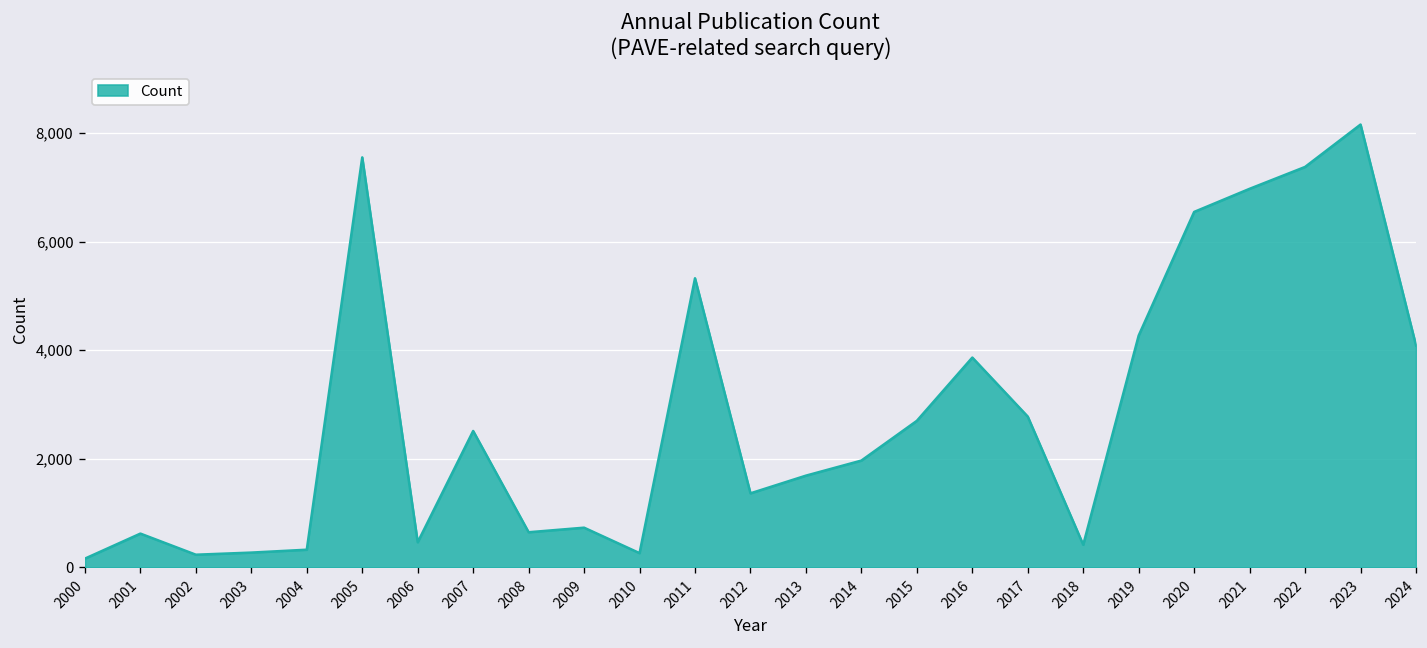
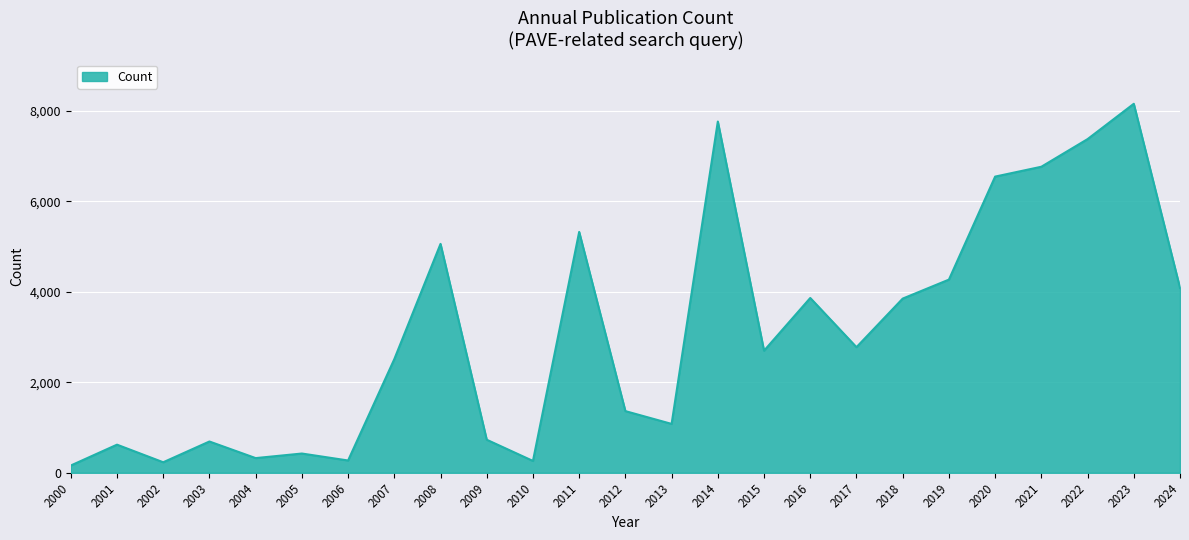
  {
    "2000": "200",
    "2001": "600",
    "2002": "200",
-   "2003": "300",
+   "2003": "700",
    "2004": "300",
-   "2005": "7,600",
-   "2006": "500",
+   "2005": "400",
+   "2006": "300",
    "2007": "2,500",
-   "2008": "600",
+   "2008": "5,100",
    "2009": "700",
    "2010": "300",
    "2011": "5,300",
    "2012": "1,400",
-   "2013": "1,700",
-   "2014": "2,000",
+   "2013": "1,100",
+   "2014": "7,800",
    "2015": "2,700",
    "2016": "3,900",
    "2017": "2,800",
-   "2018": "400",
+   "2018": "3,900",
    "2019": "4,300",
    "2020": "6,600",
-   "2021": "7,000",
+   "2021": "6,800",
    "2022": "7,400",
    "2023": "8,200",
    "2024": "4,100"
  }
